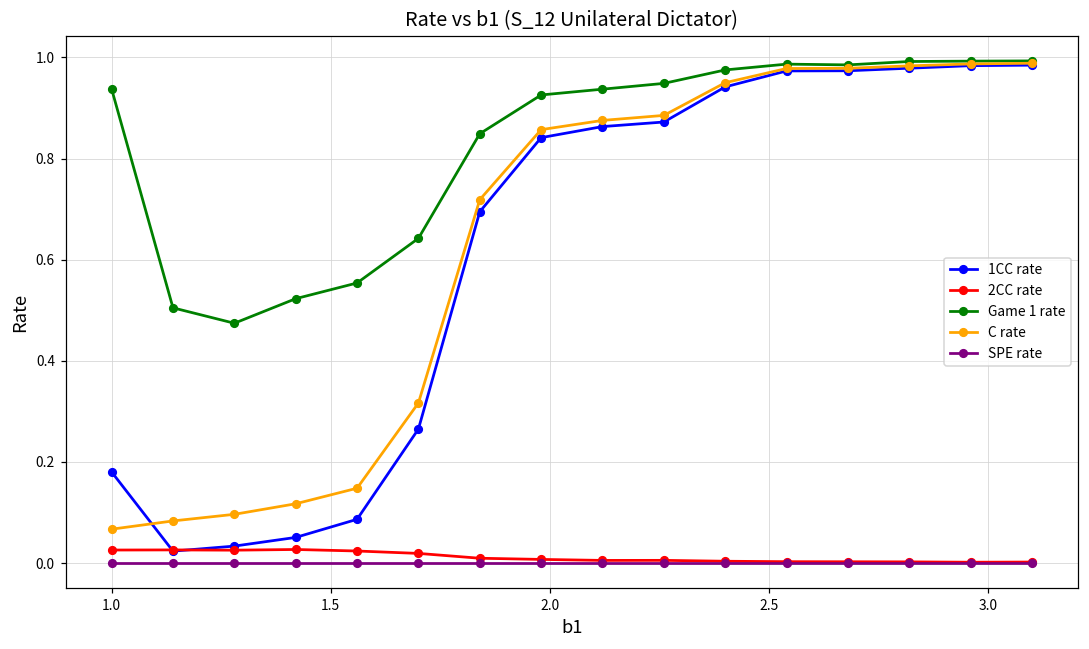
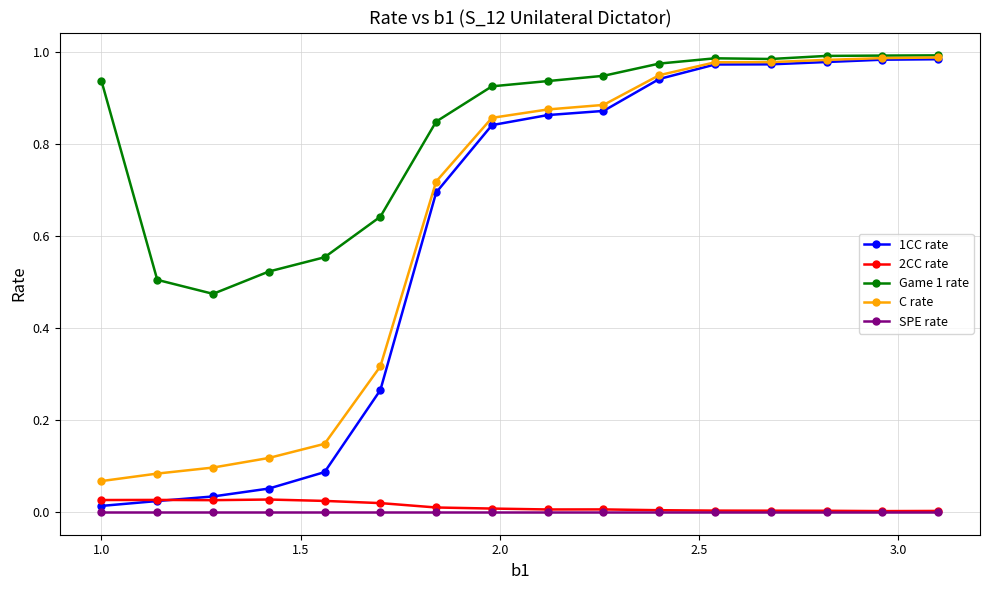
  {
    "1CC rate": {
-     "1.0": 0.18
+     "1.0": 0.01
    },
    "2CC rate": {
      "1.0": 0.03
    },
    "Game 1 rate": {
      "1.0": 0.94
    },
    "C rate": {
      "1.0": 0.07
    },
    "SPE rate": {
      "1.0": 0.00
    }
  }
